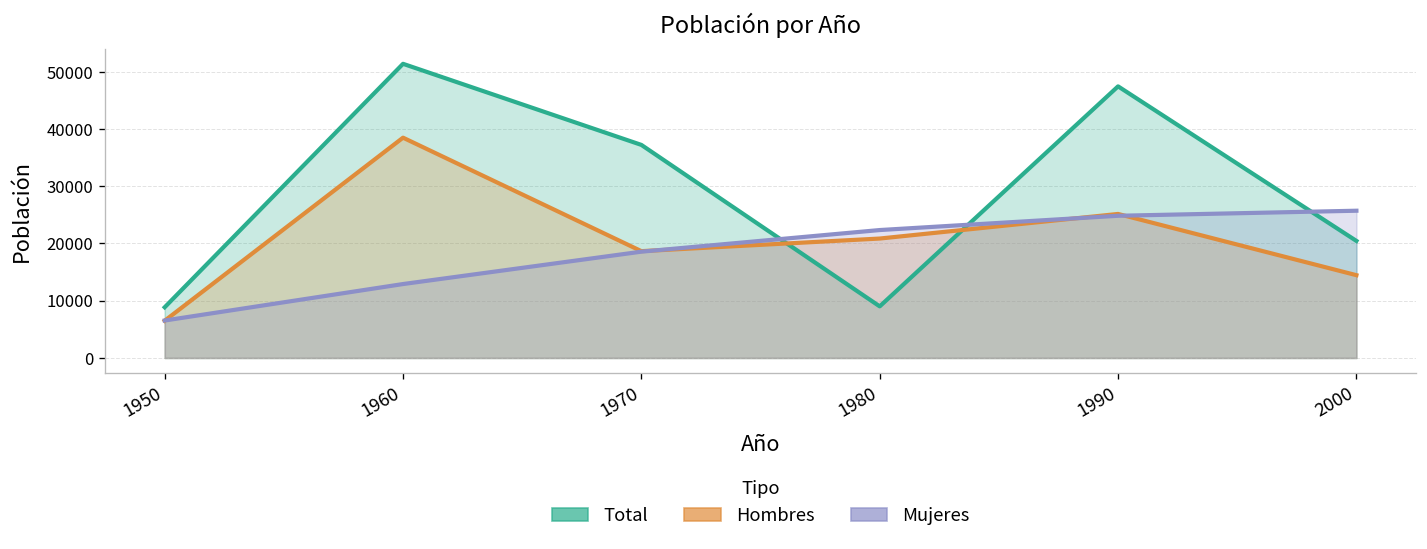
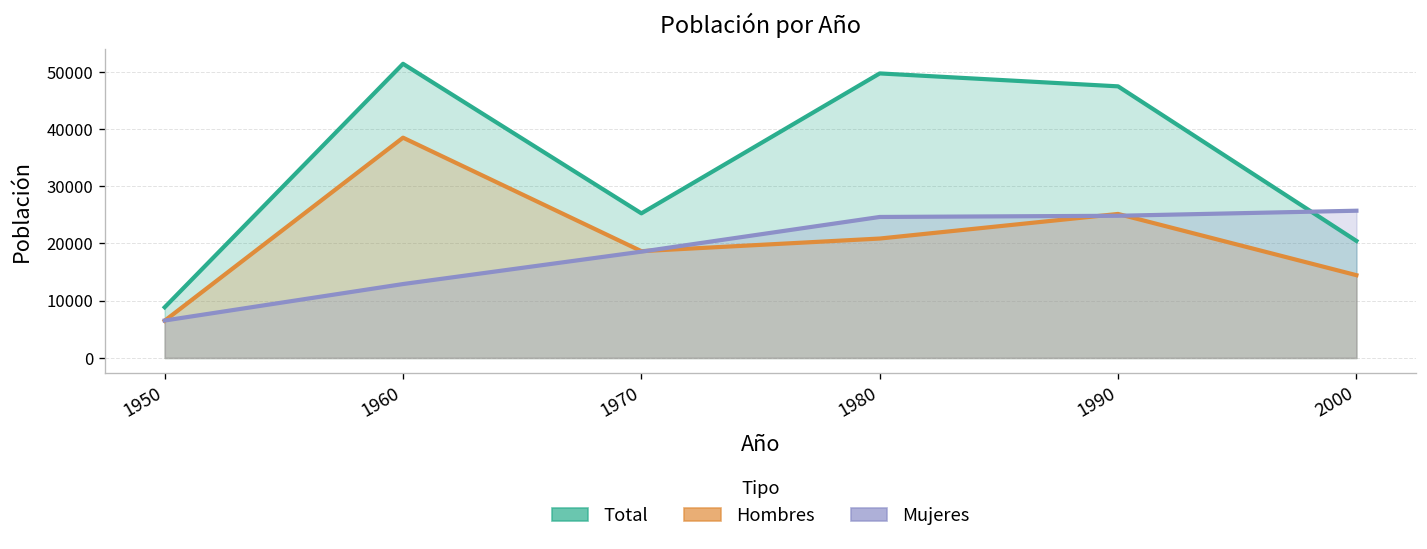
  {
    "Total": {
      "1950": 9000,
      "1960": 51000,
-     "1970": 37000,
-     "1980": 9000,
+     "1970": 25000,
+     "1980": 50000,
      "1990": 47000,
      "2000": 20000
    },
    "Hombres": {
      "1960": 38000,
      "1980": 21000,
      "2000": 14000
    },
    "Mujeres": {
      "1960": 13000,
-     "1980": 22000,
+     "1980": 25000,
      "2000": 26000
    }
  }
